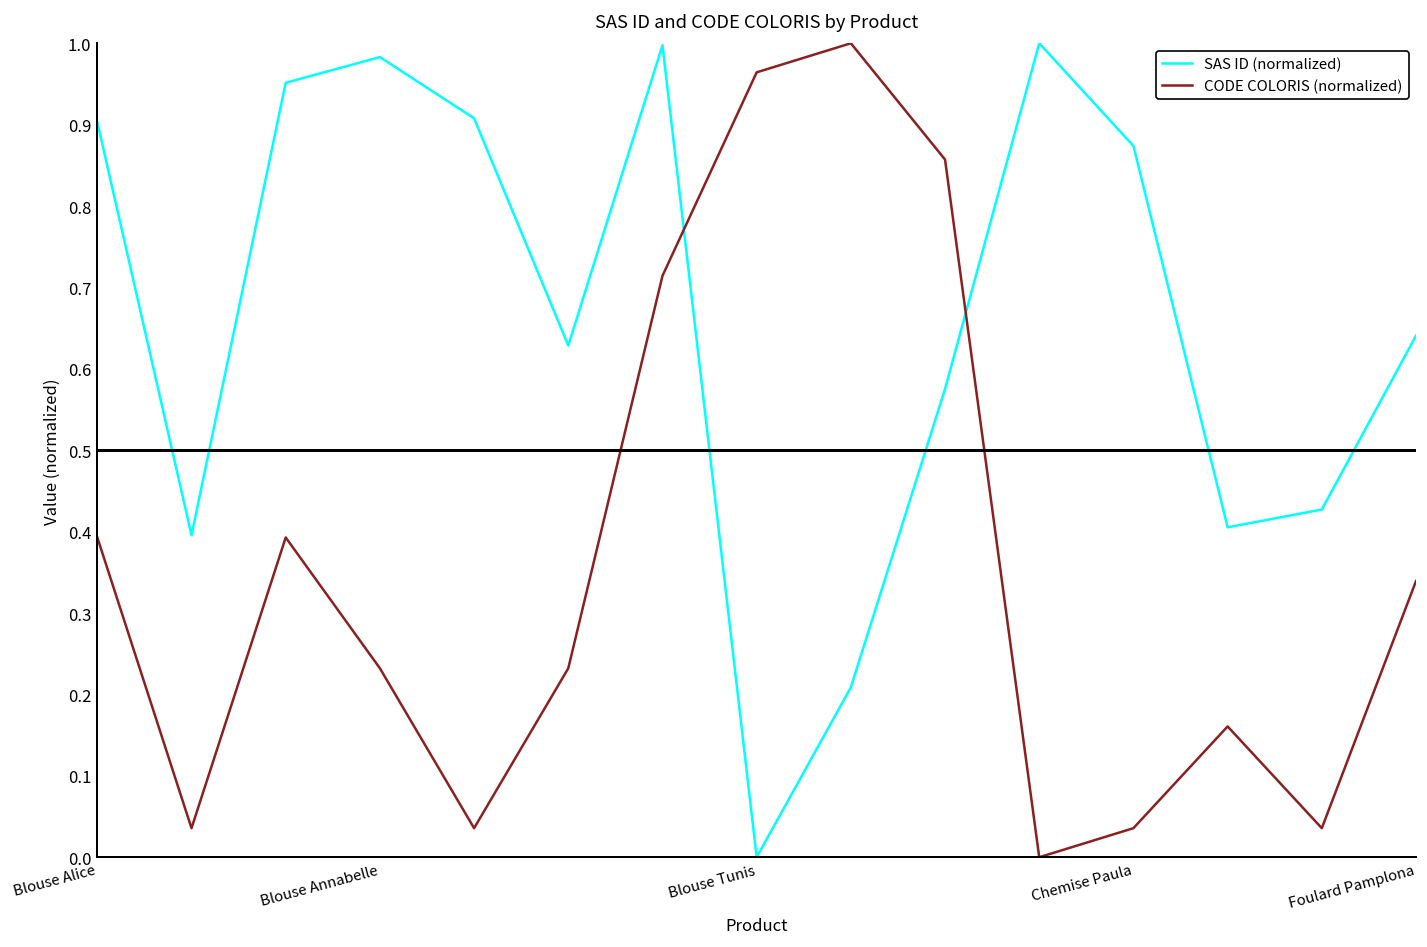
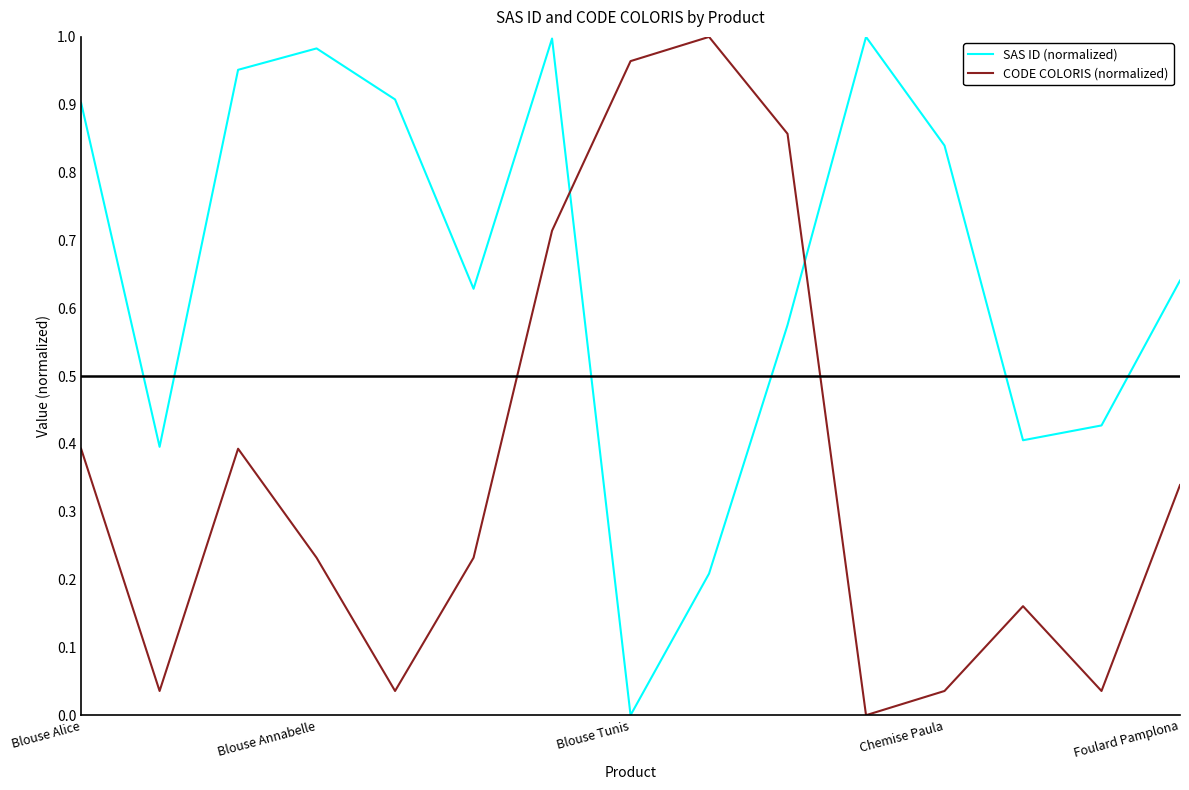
  {
    "SAS ID (normalized)": {
      "Blouse Alice": 0.90,
      "Blouse Annabelle": 0.98,
      "Blouse Tunis": 0.00,
-     "Chemise Paula": 0.87,
+     "Chemise Paula": 0.84,
      "Foulard Pamplona": 0.64
    },
    "CODE COLORIS (normalized)": {
      "Blouse Alice": 0.39,
      "Blouse Annabelle": 0.23,
      "Blouse Tunis": 0.96,
      "Chemise Paula": 0.04,
      "Foulard Pamplona": 0.34
    }
  }
